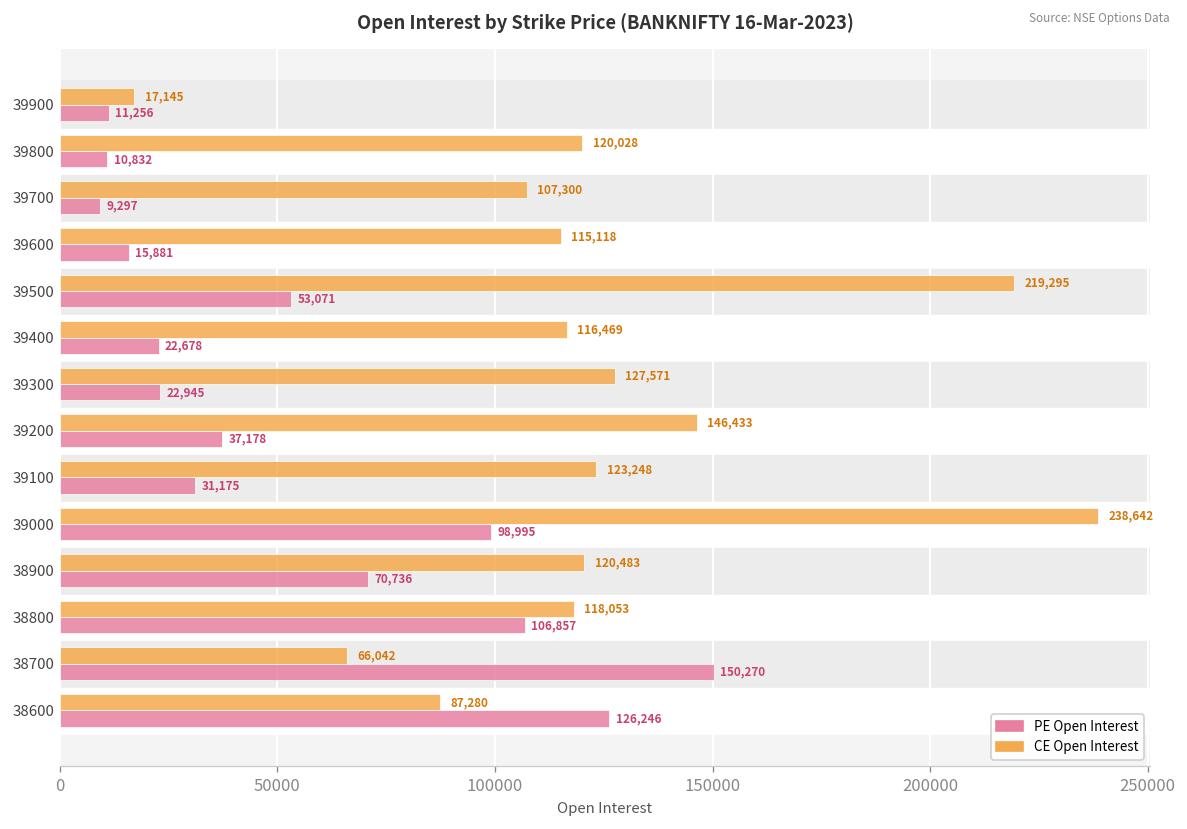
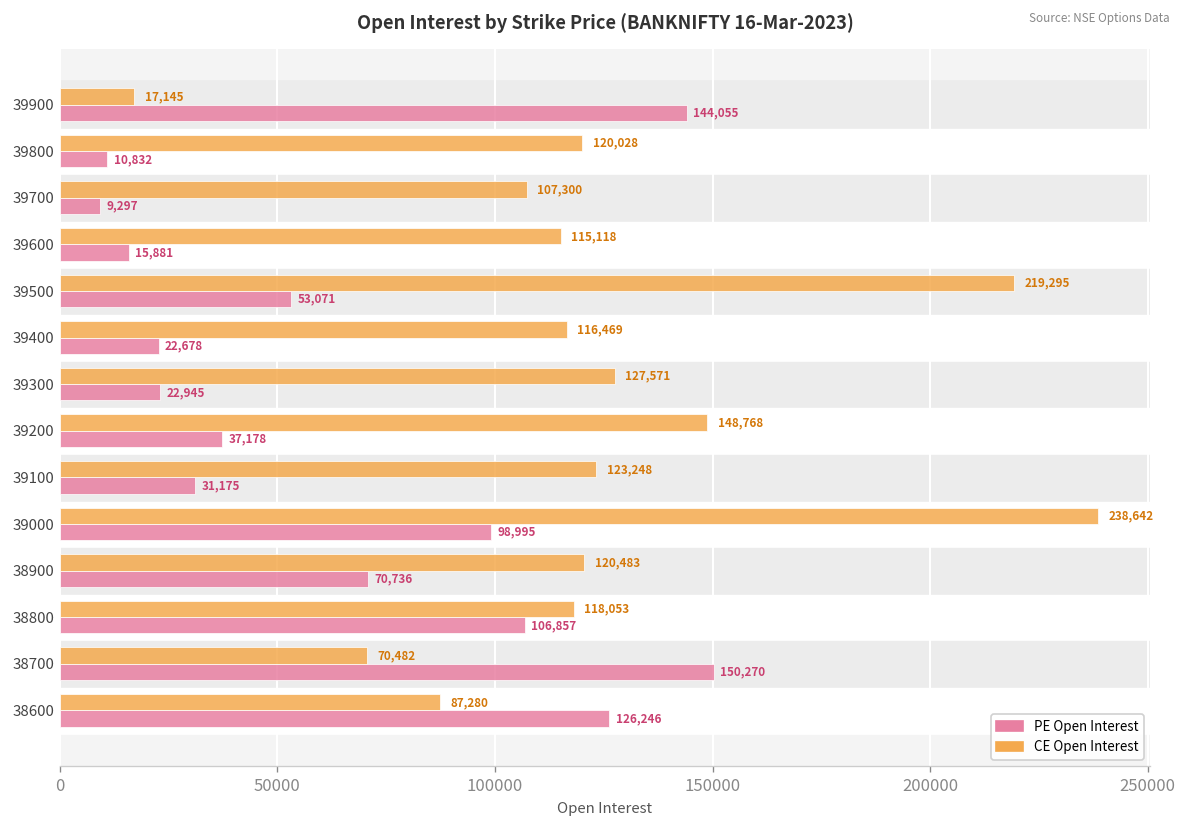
  {
    "PE Open Interest": {
-     "39900": "11,256",
+     "39900": "144,055",
      "39800": "10,832",
      "39700": "9,297",
      "39600": "15,881",
      "39500": "53,071",
      "39400": "22,678",
      "39300": "22,945",
      "39200": "37,178",
      "39100": "31,175",
      "39000": "98,995",
      "38900": "70,736",
      "38800": "106,857",
      "38700": "150,270",
      "38600": "126,246"
    },
    "CE Open Interest": {
      "39900": "17,145",
      "39800": "120,028",
      "39700": "107,300",
      "39600": "115,118",
      "39500": "219,295",
      "39400": "116,469",
      "39300": "127,571",
-     "39200": "146,433",
+     "39200": "148,768",
      "39100": "123,248",
      "39000": "238,642",
      "38900": "120,483",
      "38800": "118,053",
-     "38700": "66,042",
+     "38700": "70,482",
      "38600": "87,280"
    }
  }
